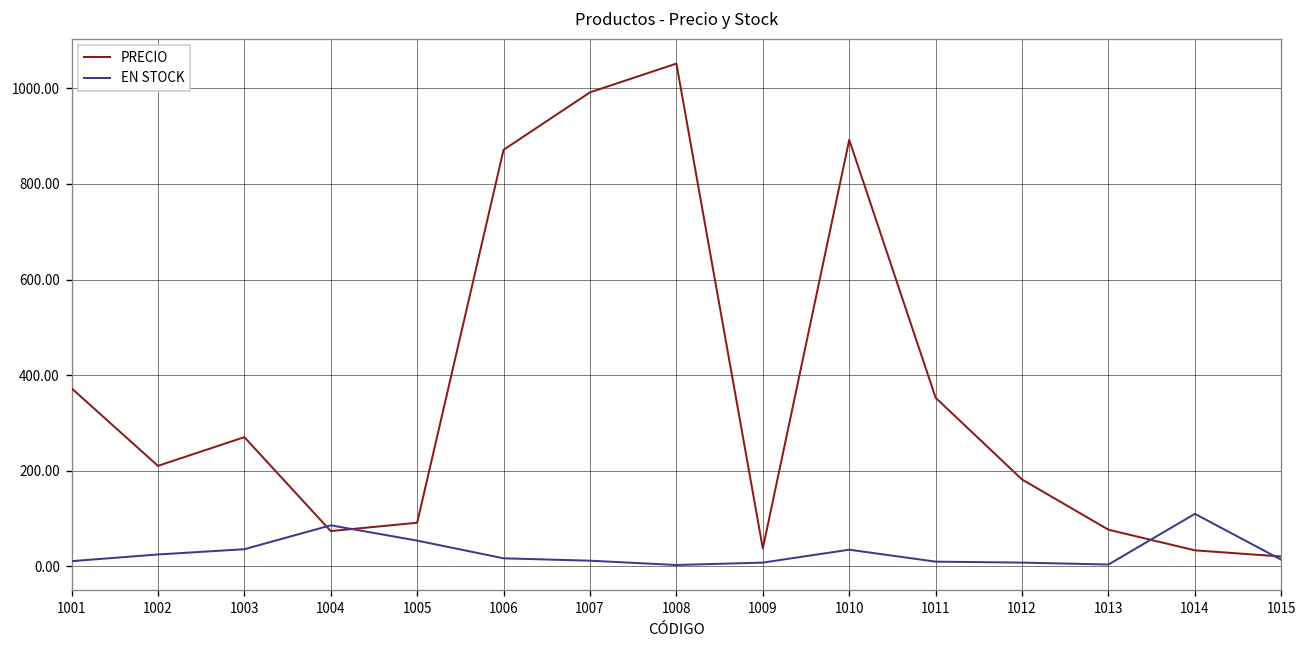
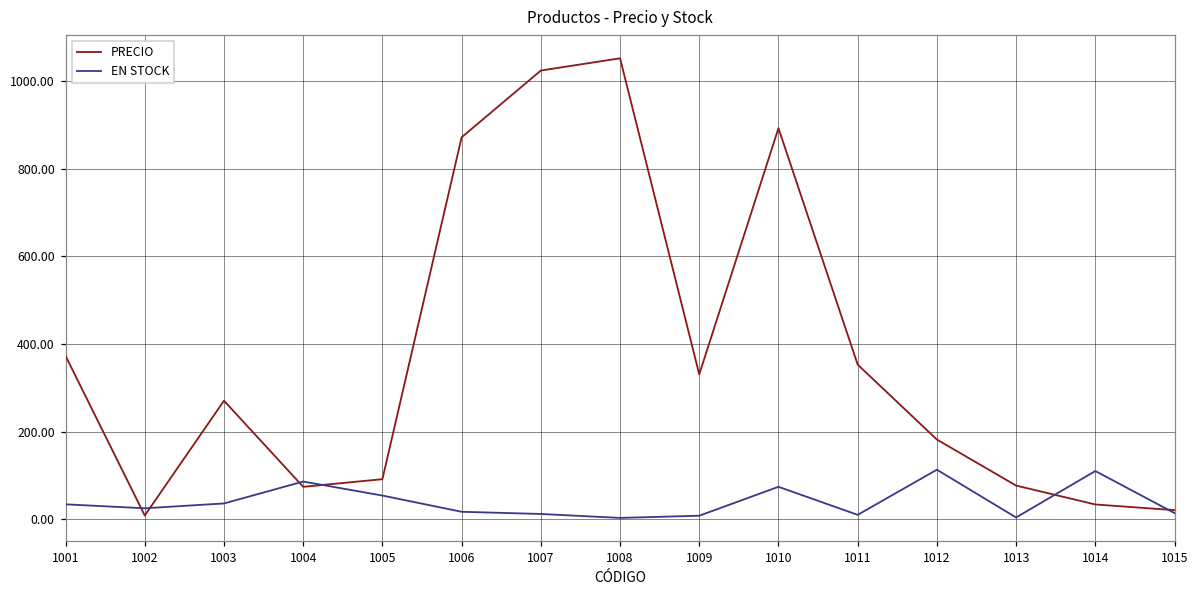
  {
    "PRECIO": {
      "1001": 370,
-     "1002": 210,
+     "1002": 10,
      "1003": 270,
      "1004": 70,
      "1005": 90,
      "1006": 870,
-     "1007": 990,
+     "1007": 1020,
      "1008": 1050,
-     "1009": 40,
+     "1009": 330,
      "1010": 890,
      "1011": 350,
      "1012": 180,
      "1013": 80,
      "1014": 30,
      "1015": 20
    },
    "EN STOCK": {
-     "1001": 10,
+     "1001": 30,
      "1002": 30,
      "1003": 40,
      "1004": 90,
      "1005": 50,
      "1006": 20,
      "1007": 10,
      "1008": 0,
      "1009": 10,
-     "1010": 40,
+     "1010": 70,
      "1011": 10,
-     "1012": 10,
+     "1012": 110,
      "1013": 0,
      "1014": 110,
      "1015": 10
    }
  }
